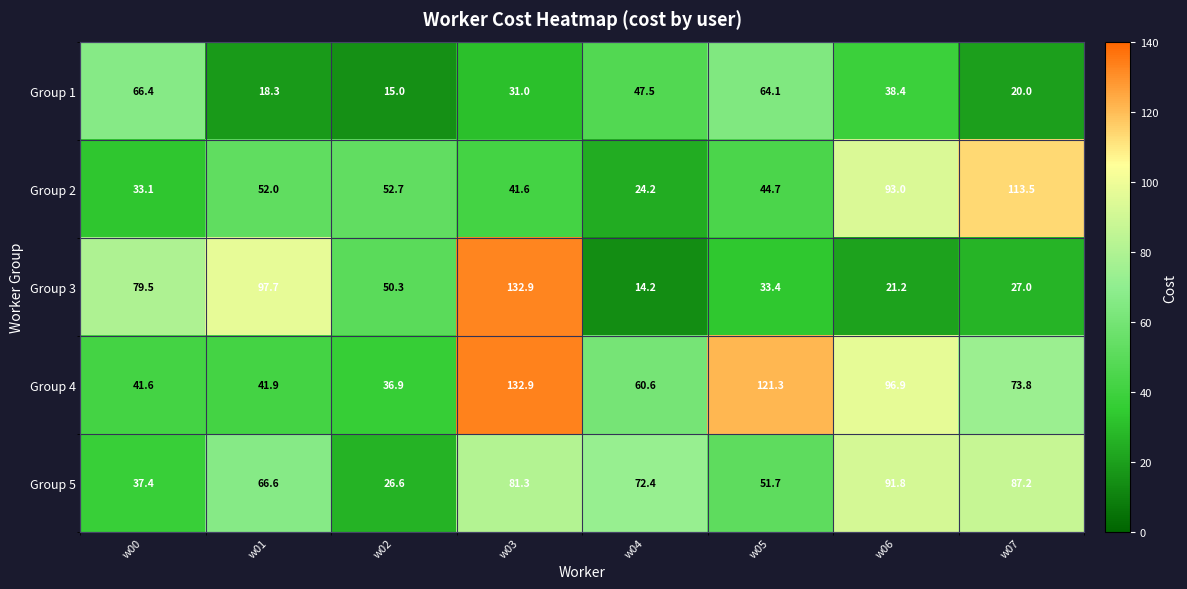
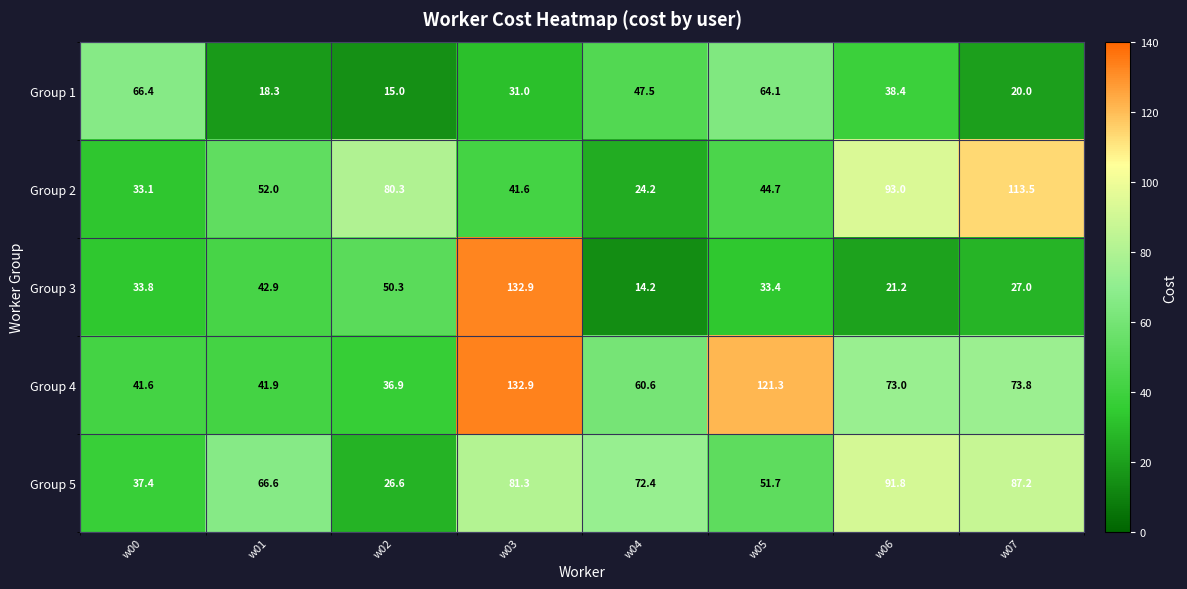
  {
    "Group 1": {
      "w00": 66.4,
      "w01": 18.3,
      "w02": 15.0,
      "w03": 31.0,
      "w04": 47.5,
      "w05": 64.1,
      "w06": 38.4,
      "w07": 20.0
    },
    "Group 2": {
      "w00": 33.1,
      "w01": 52.0,
-     "w02": 52.7,
+     "w02": 80.3,
      "w03": 41.6,
      "w04": 24.2,
      "w05": 44.7,
      "w06": 93.0,
      "w07": 113.5
    },
    "Group 3": {
-     "w00": 79.5,
-     "w01": 97.7,
+     "w00": 33.8,
+     "w01": 42.9,
      "w02": 50.3,
      "w03": 132.9,
      "w04": 14.2,
      "w05": 33.4,
      "w06": 21.2,
      "w07": 27.0
    },
    "Group 4": {
      "w00": 41.6,
      "w01": 41.9,
      "w02": 36.9,
      "w03": 132.9,
      "w04": 60.6,
      "w05": 121.3,
-     "w06": 96.9,
+     "w06": 73.0,
      "w07": 73.8
    },
    "Group 5": {
      "w00": 37.4,
      "w01": 66.6,
      "w02": 26.6,
      "w03": 81.3,
      "w04": 72.4,
      "w05": 51.7,
      "w06": 91.8,
      "w07": 87.2
    }
  }
